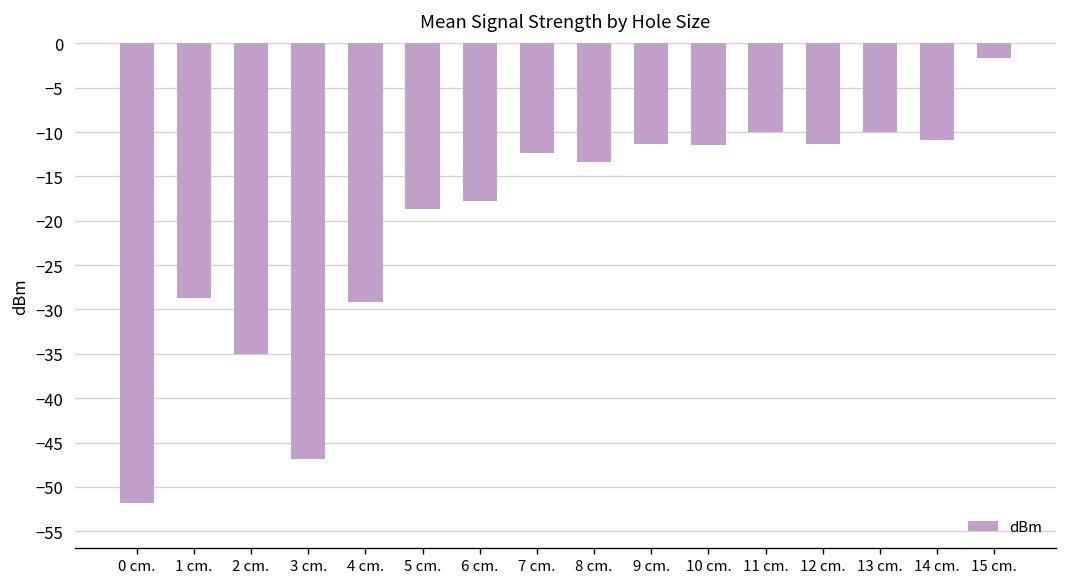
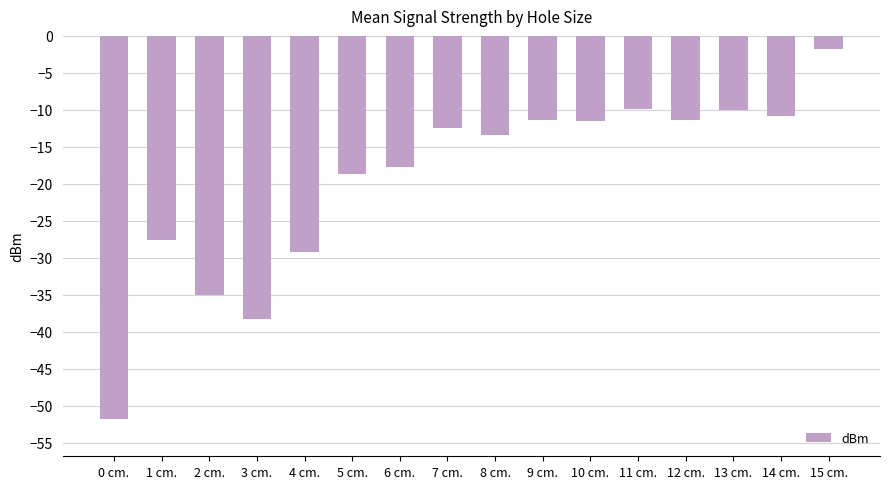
  {
    "0 cm.": -52,
-   "1 cm.": -29,
+   "1 cm.": -28,
    "2 cm.": -35,
-   "3 cm.": -47,
+   "3 cm.": -38,
    "4 cm.": -29,
    "5 cm.": -19,
    "6 cm.": -18,
    "7 cm.": -12,
    "8 cm.": -13,
    "9 cm.": -11,
    "10 cm.": -12,
    "11 cm.": -10,
    "12 cm.": -11,
    "13 cm.": -10,
    "14 cm.": -11,
    "15 cm.": -2
  }
